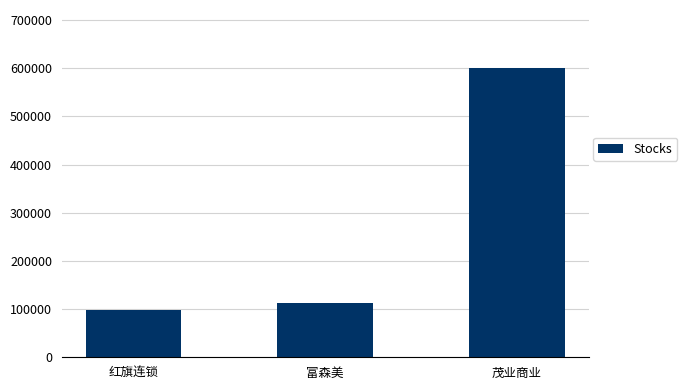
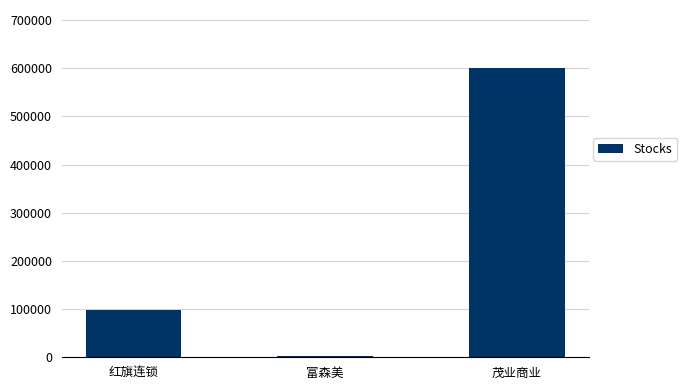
  {
    "红旗连锁": 100000,
-   "富森美": 110000,
+   "富森美": 0,
    "茂业商业": 600000
  }
